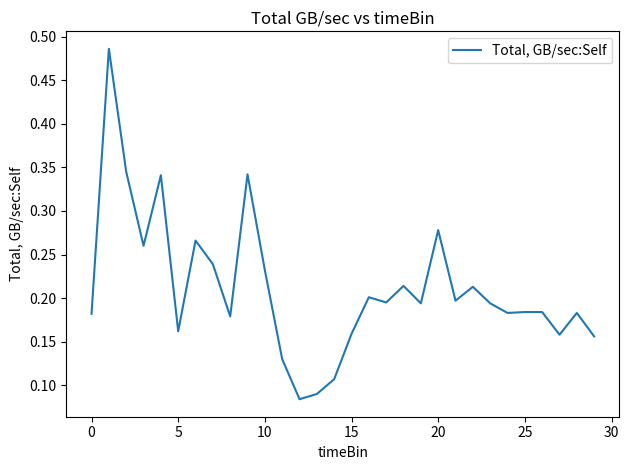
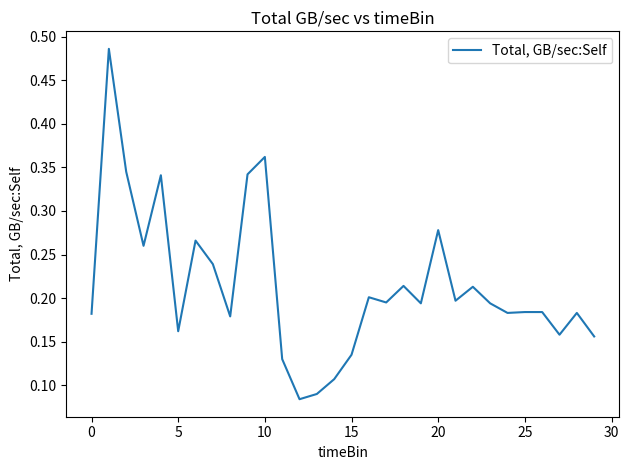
  {
    "0": 0.18,
    "5": 0.16,
-   "10": 0.23,
-   "15": 0.16,
+   "10": 0.36,
+   "15": 0.14,
    "20": 0.28,
    "25": 0.18
  }
